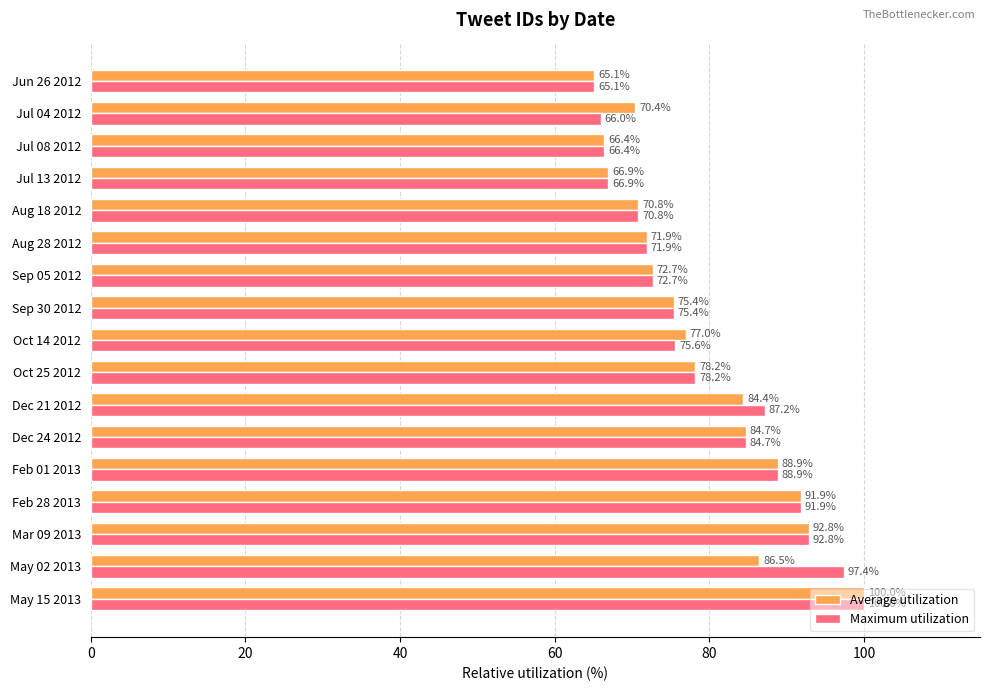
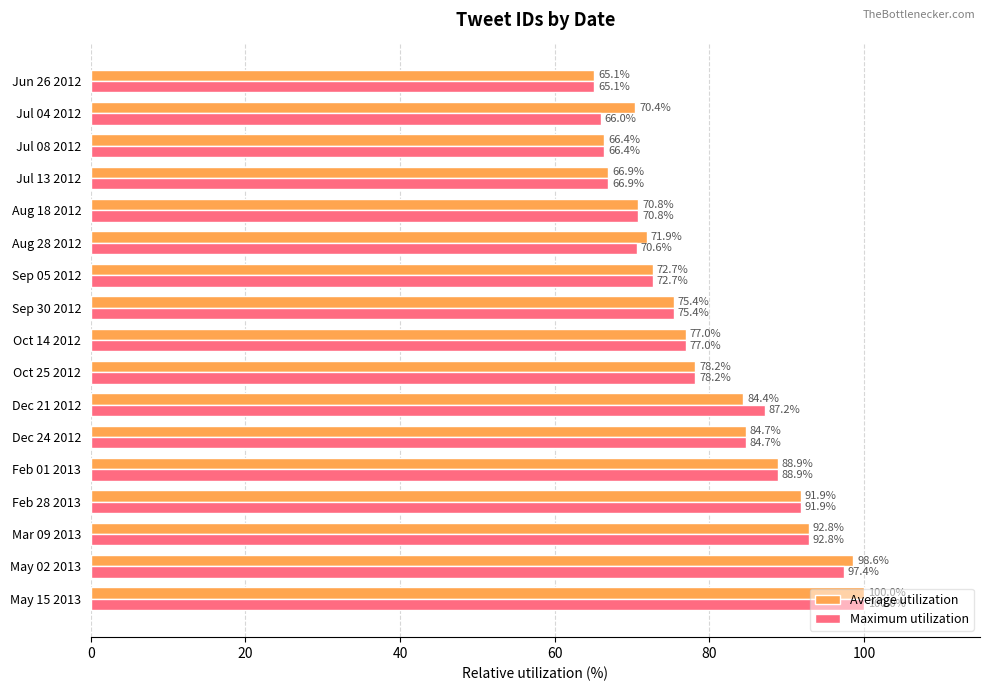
  {
    "Average utilization": {
      "Jun 26 2012": "65.1%",
      "Jul 04 2012": "70.4%",
      "Jul 08 2012": "66.4%",
      "Jul 13 2012": "66.9%",
      "Aug 18 2012": "70.8%",
      "Aug 28 2012": "71.9%",
      "Sep 05 2012": "72.7%",
      "Sep 30 2012": "75.4%",
      "Oct 14 2012": "77.0%",
      "Oct 25 2012": "78.2%",
      "Dec 21 2012": "84.4%",
      "Dec 24 2012": "84.7%",
      "Feb 01 2013": "88.9%",
      "Feb 28 2013": "91.9%",
      "Mar 09 2013": "92.8%",
-     "May 02 2013": "86.5%"
+     "May 02 2013": "98.6%"
    },
    "Maximum utilization": {
      "Jun 26 2012": "65.1%",
      "Jul 04 2012": "66.0%",
      "Jul 08 2012": "66.4%",
      "Jul 13 2012": "66.9%",
      "Aug 18 2012": "70.8%",
-     "Aug 28 2012": "71.9%",
+     "Aug 28 2012": "70.6%",
      "Sep 05 2012": "72.7%",
      "Sep 30 2012": "75.4%",
-     "Oct 14 2012": "75.6%",
+     "Oct 14 2012": "77.0%",
      "Oct 25 2012": "78.2%",
      "Dec 21 2012": "87.2%",
      "Dec 24 2012": "84.7%",
      "Feb 01 2013": "88.9%",
      "Feb 28 2013": "91.9%",
      "Mar 09 2013": "92.8%",
      "May 02 2013": "97.4%"
    }
  }
